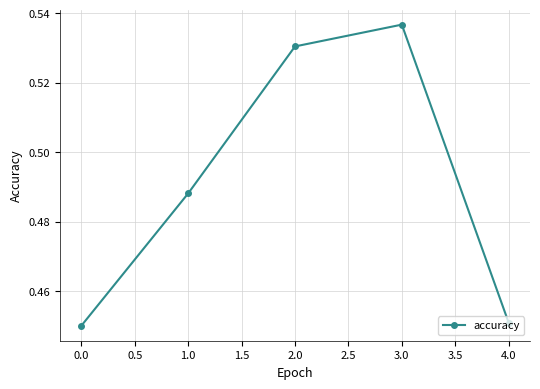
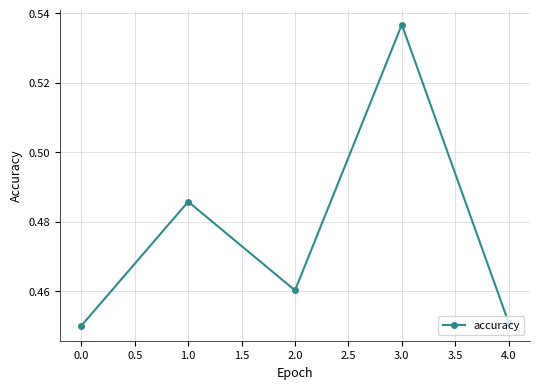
  {
    "0.0": 0.450,
-   "1.0": 0.488,
-   "2.0": 0.530,
+   "1.0": 0.486,
+   "2.0": 0.460,
    "3.0": 0.537
  }
